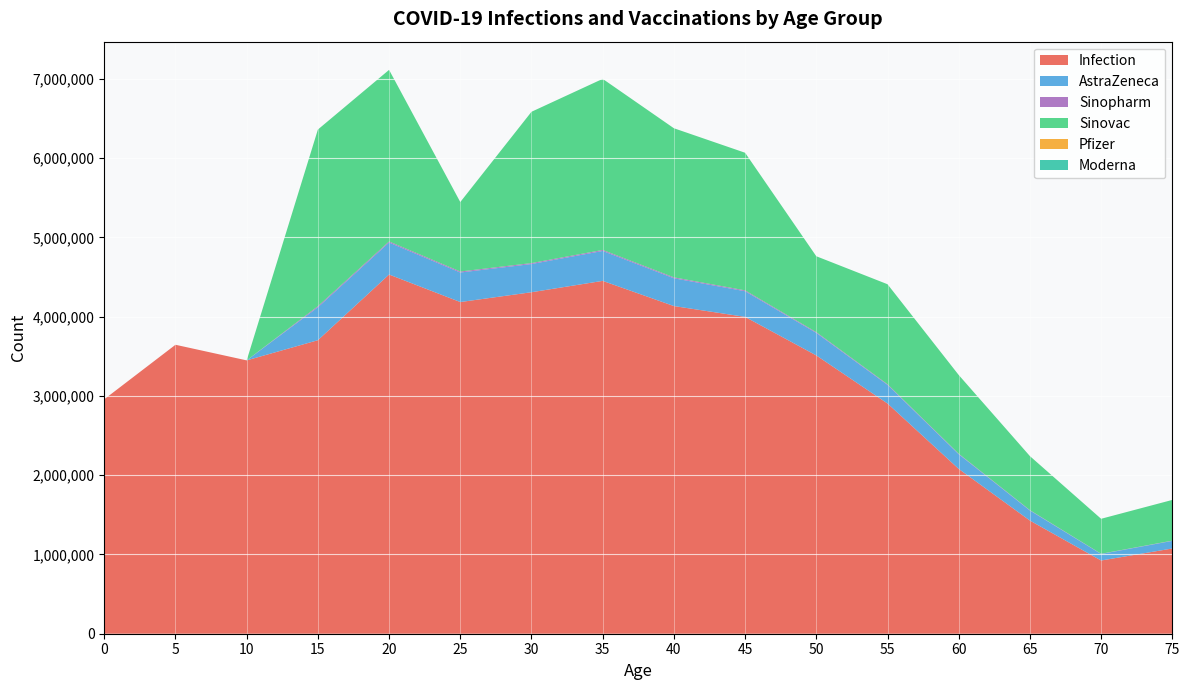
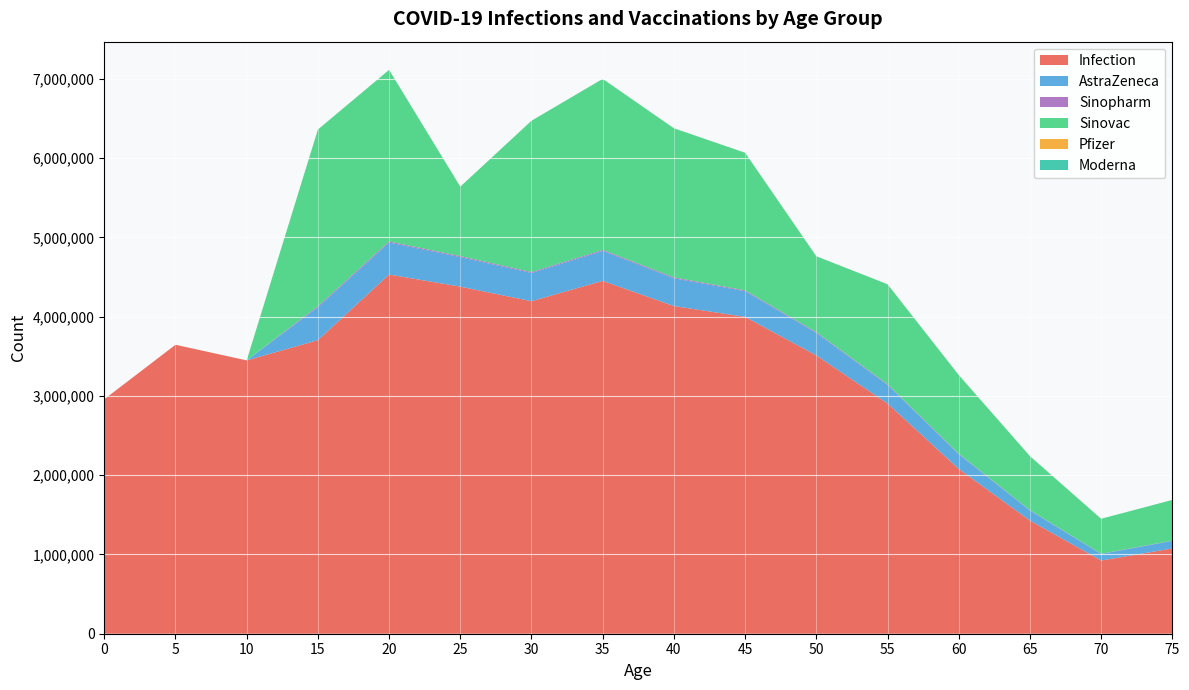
  {
    "Infection": {
      "15": "3,700,000",
      "20": "4,500,000",
-     "25": "4,200,000",
-     "30": "4,300,000",
+     "25": "4,400,000",
+     "30": "4,200,000",
      "35": "4,500,000",
      "40": "4,100,000",
      "45": "4,000,000",
      "50": "3,500,000",
      "55": "2,900,000",
      "60": "2,100,000",
      "65": "1,400,000",
      "70": "900,000",
      "75": "1,100,000"
    }
  }
